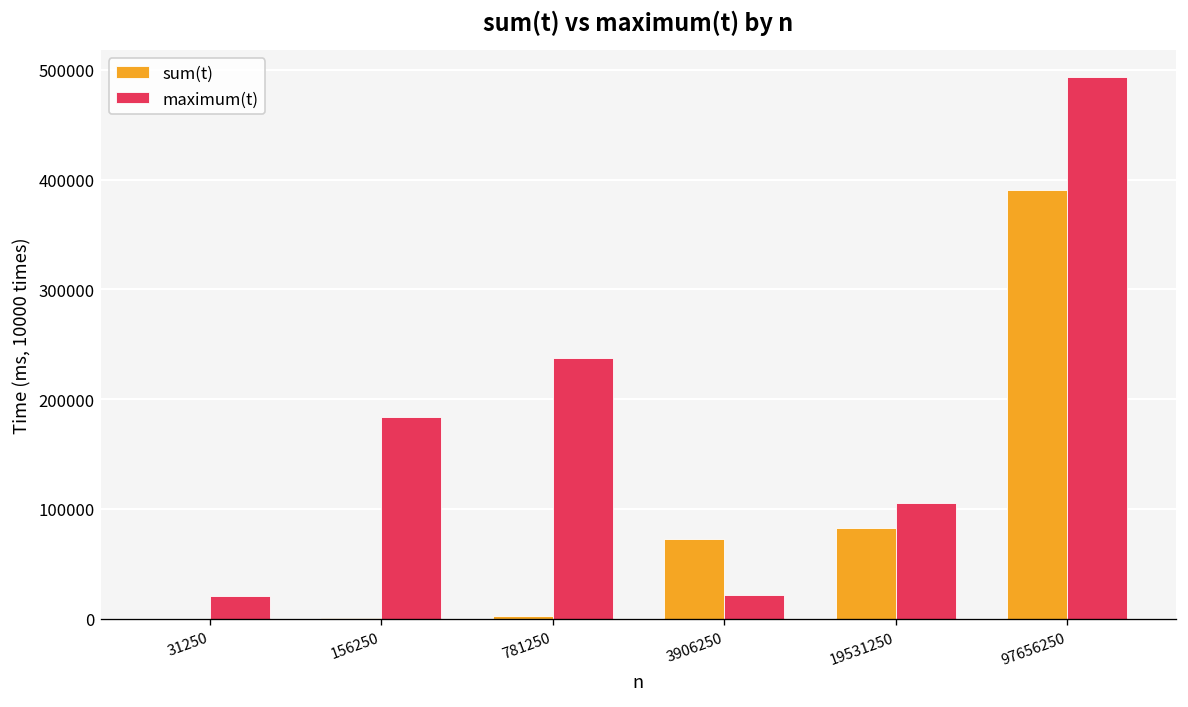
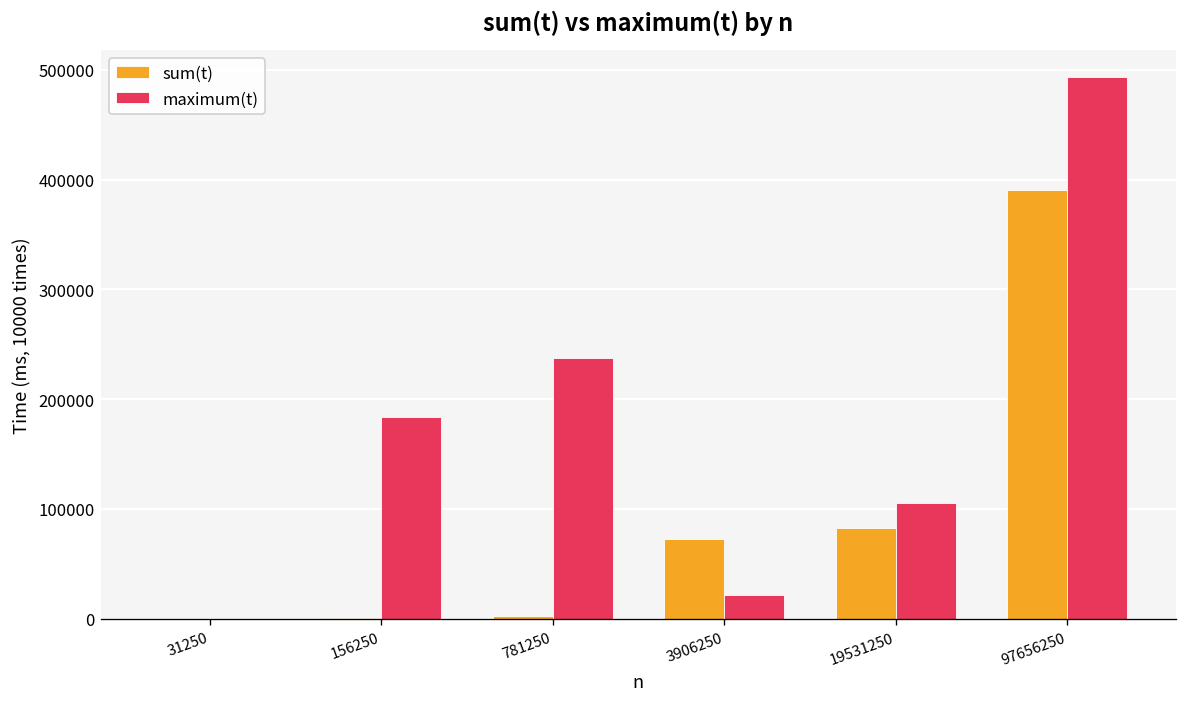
  {
    "sum(t)": {
      "3906250": 70000,
      "19531250": 80000,
      "97656250": 390000
    },
    "maximum(t)": {
-     "31250": 20000,
+     "31250": 0,
      "156250": 180000,
      "781250": 240000,
      "3906250": 20000,
      "19531250": 110000,
      "97656250": 490000
    }
  }
